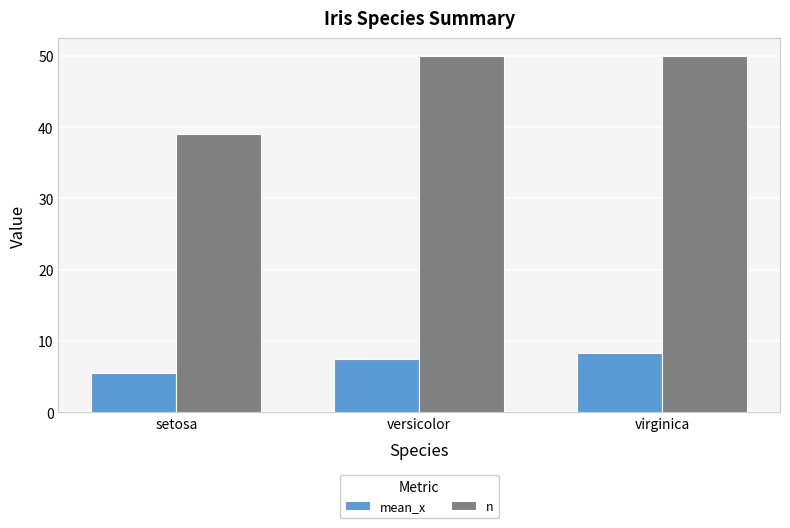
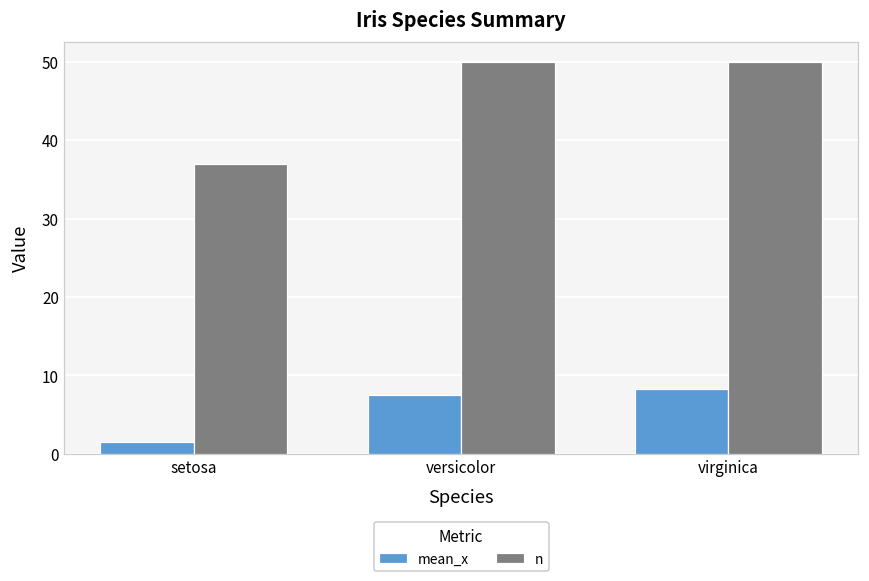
  {
    "mean_x": {
-     "setosa": 6,
+     "setosa": 2,
      "versicolor": 8,
      "virginica": 8
    },
    "n": {
-     "setosa": 39,
+     "setosa": 37,
      "versicolor": 50,
      "virginica": 50
    }
  }
